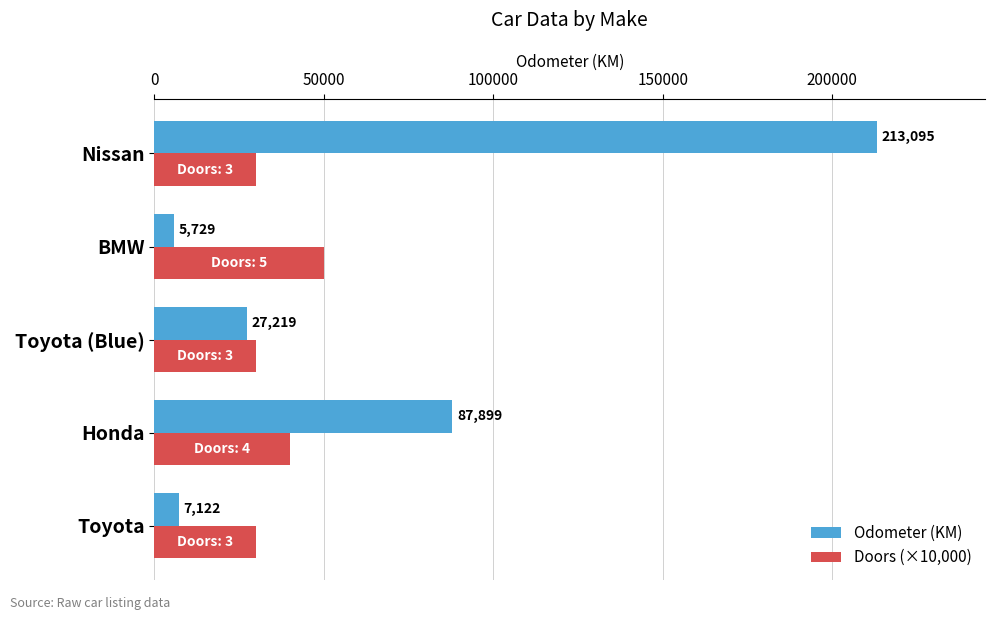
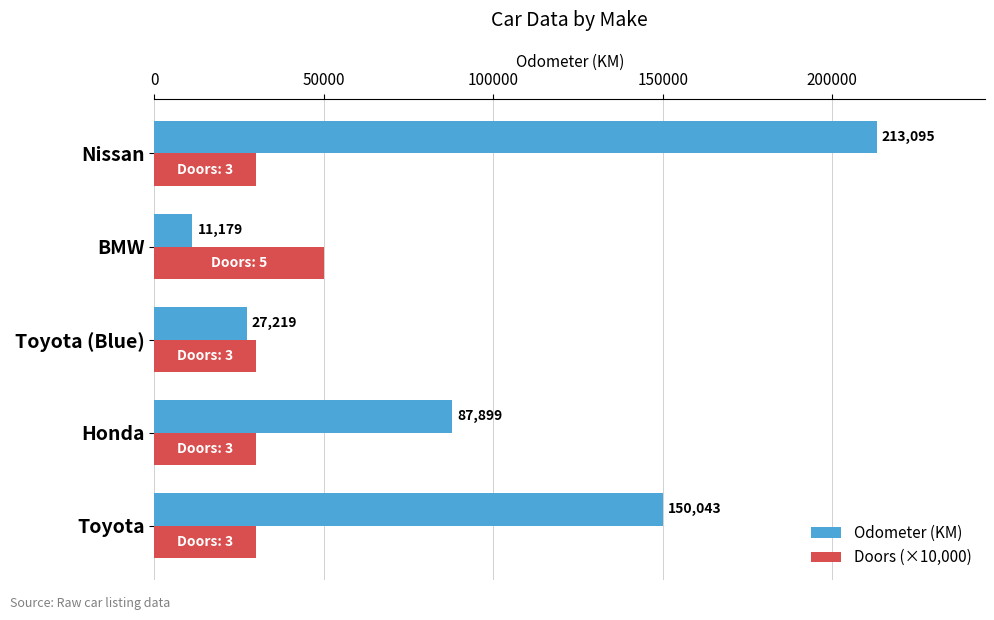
  {
    "Odometer (KM)": {
      "Nissan": "213,095",
-     "BMW": "5,729",
+     "BMW": "11,179",
      "Toyota (Blue)": "27,219",
      "Honda": "87,899",
-     "Toyota": "7,122"
+     "Toyota": "150,043"
    },
    "Doors (×10,000)": {
-     "Honda": "4"
+     "Honda": "3"
    }
  }
